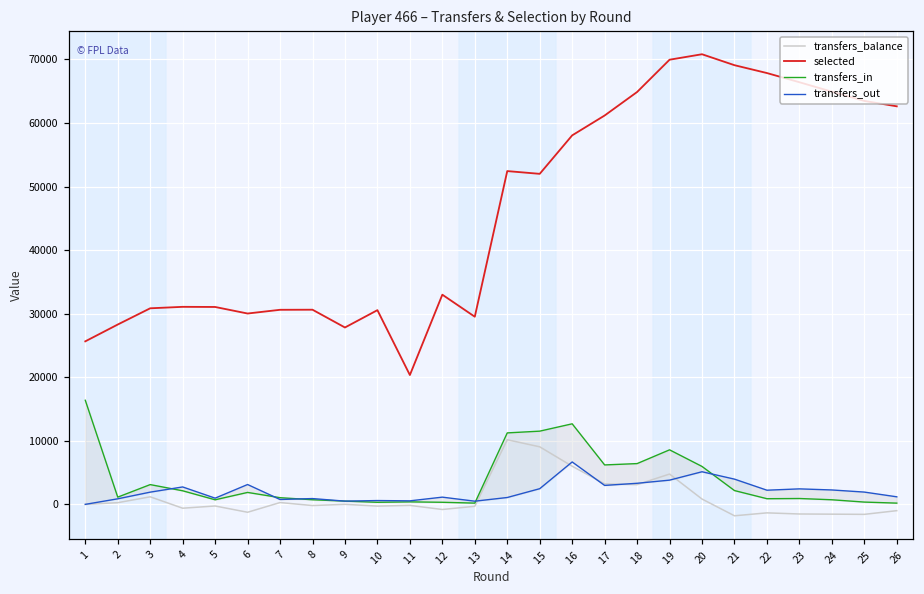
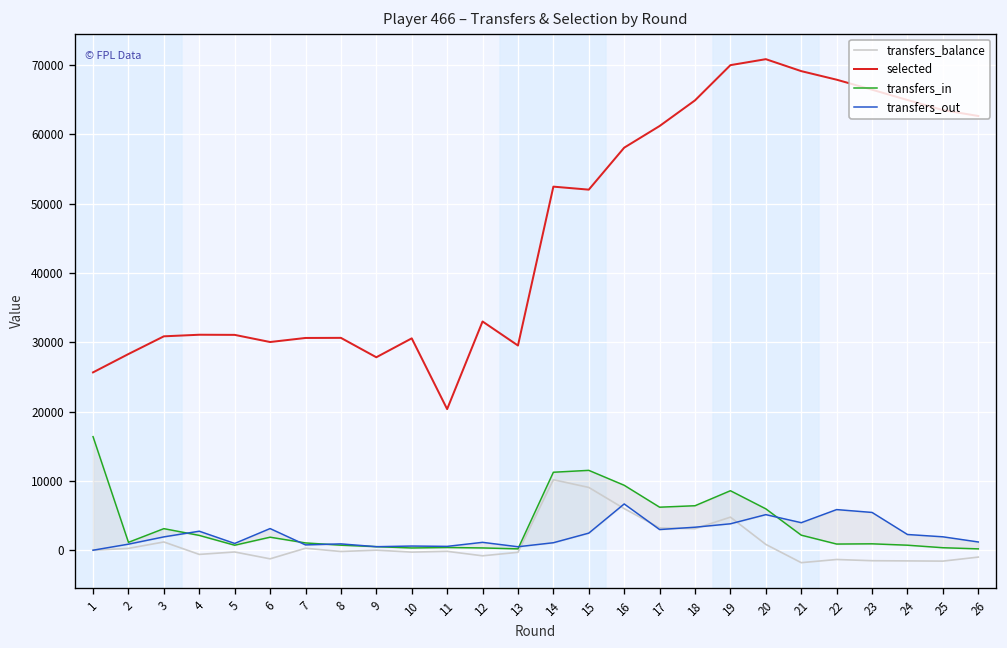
  {
    "selected": {
      "1": 26000,
      "2": 28000,
      "3": 31000,
      "4": 31000,
      "5": 31000,
      "6": 30000,
      "7": 31000,
      "8": 31000,
      "9": 28000,
      "10": 31000,
      "11": 20000,
      "12": 33000,
      "13": 30000,
      "14": 52000,
      "15": 52000,
      "16": 58000,
      "17": 61000,
      "18": 65000,
      "19": 70000,
      "20": 71000,
      "21": 69000,
      "22": 68000
    },
    "transfers_in": {
      "4": 2000,
      "6": 2000,
      "12": 0,
-     "16": 13000,
+     "16": 9000,
      "21": 2000,
      "22": 1000,
      "23": 1000,
      "24": 1000,
      "25": 0,
      "26": 0
    },
    "transfers_out": {
      "3": 2000,
      "14": 1000,
      "15": 2000,
      "16": 7000,
      "19": 4000,
      "20": 5000,
-     "22": 2000,
-     "23": 2000
+     "22": 6000,
+     "23": 5000
    }
  }
